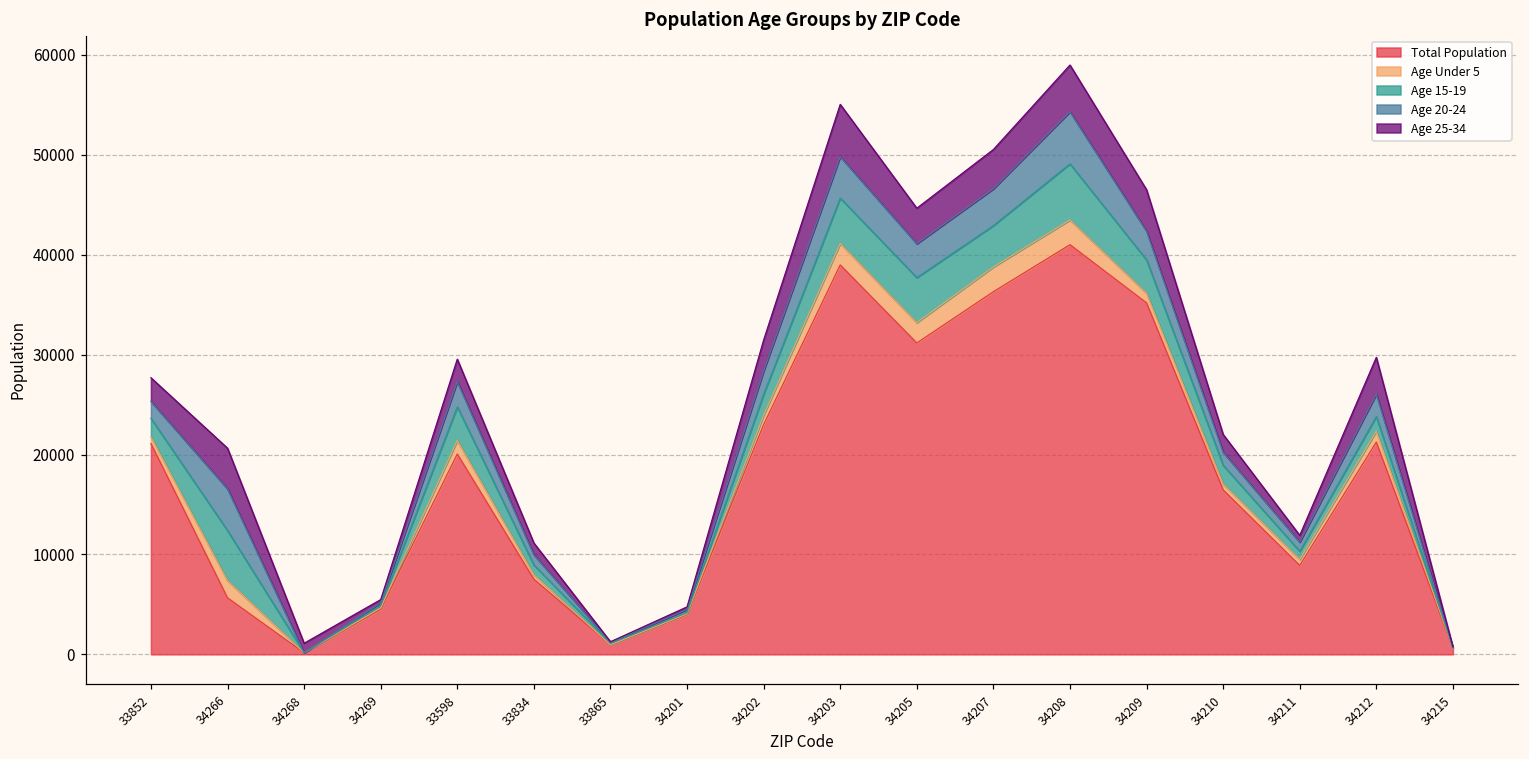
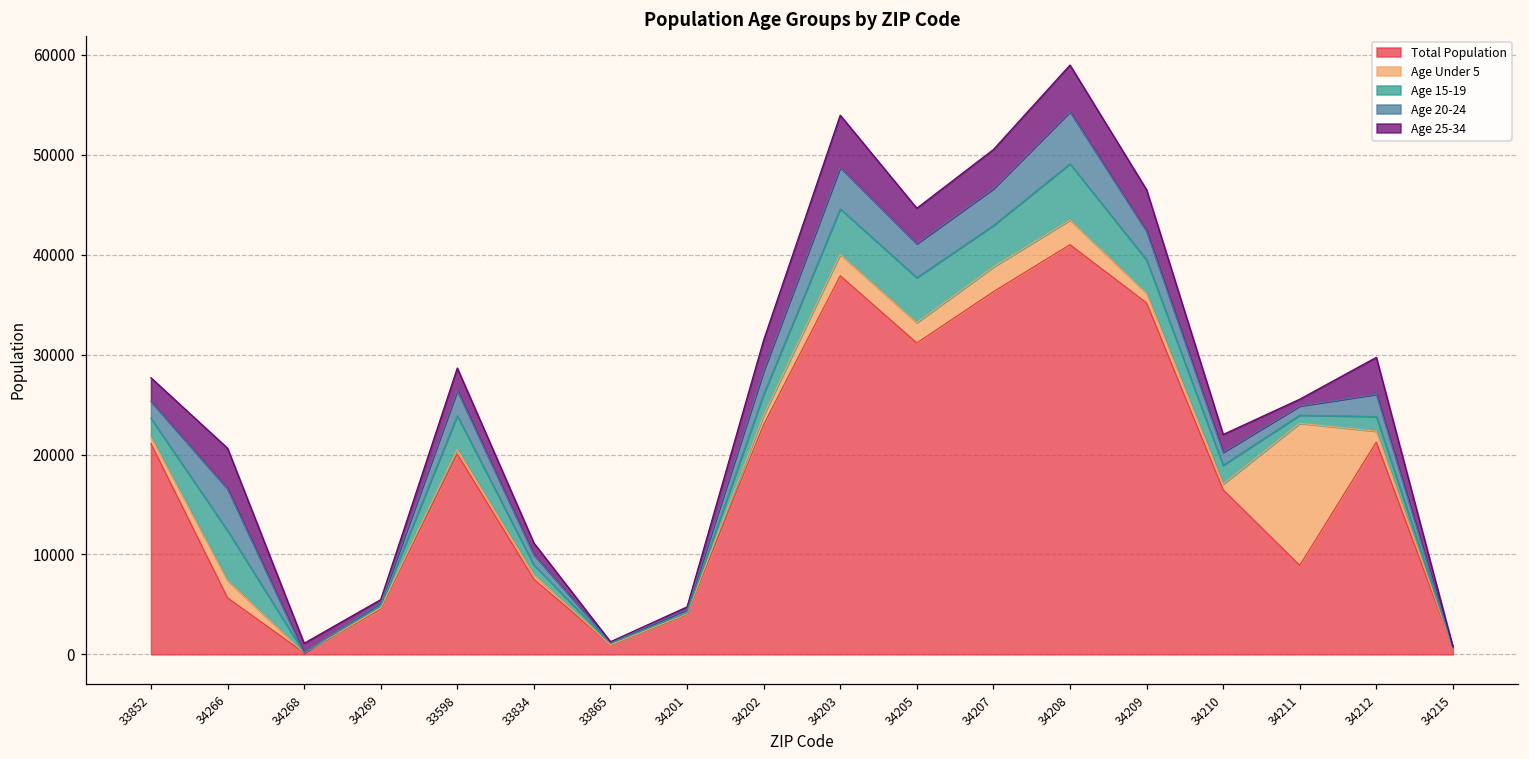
  {
    "Total Population": {
      "33852": 21000,
      "34266": 6000,
      "33598": 20000,
      "33834": 8000,
      "34202": 23000,
-     "34203": 39000,
+     "34203": 38000,
      "34205": 31000,
      "34207": 36000,
      "34208": 41000,
      "34209": 35000,
      "34210": 16000,
      "34211": 9000,
      "34212": 21000
    },
    "Age Under 5": {
      "33852": 1000,
      "34266": 2000,
-     "33598": 1000,
+     "33598": 0,
      "33834": 0,
      "34202": 1000,
      "34203": 2000,
      "34205": 2000,
      "34207": 2000,
      "34208": 2000,
      "34209": 1000,
      "34210": 1000,
-     "34211": 1000,
+     "34211": 14000,
      "34212": 1000
    },
    "Age 25-34": {
      "33852": 2000,
      "34266": 4000,
      "34268": 1000,
      "34269": 0,
      "33598": 2000,
      "33834": 1000,
      "34202": 3000,
      "34203": 5000,
      "34205": 4000,
      "34207": 4000,
      "34208": 5000,
      "34209": 4000,
      "34210": 2000,
      "34211": 1000,
      "34212": 4000
    }
  }
